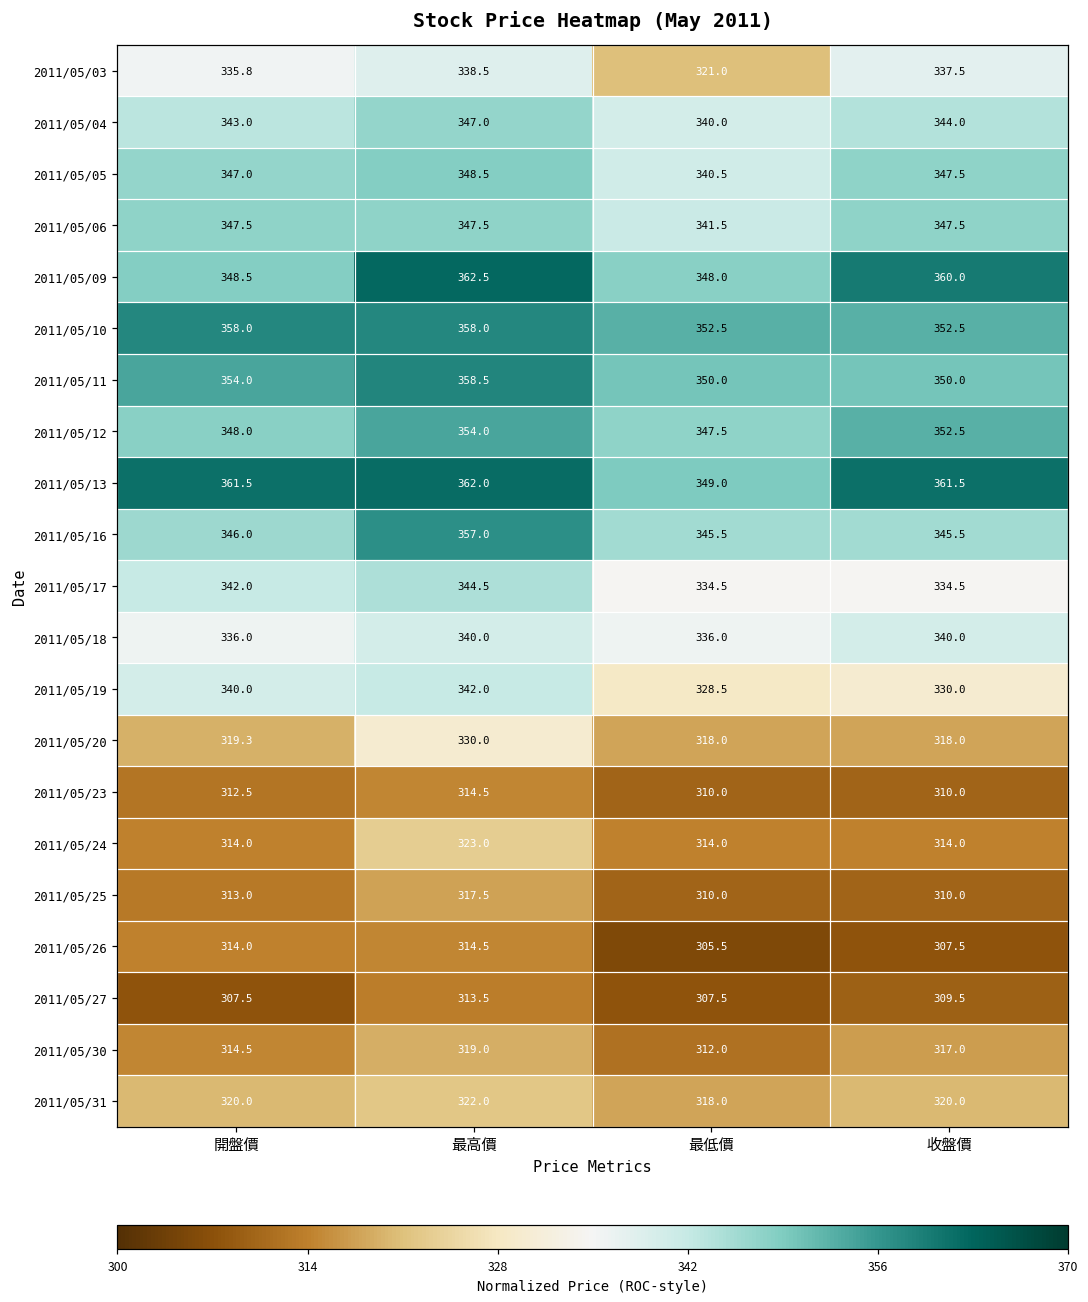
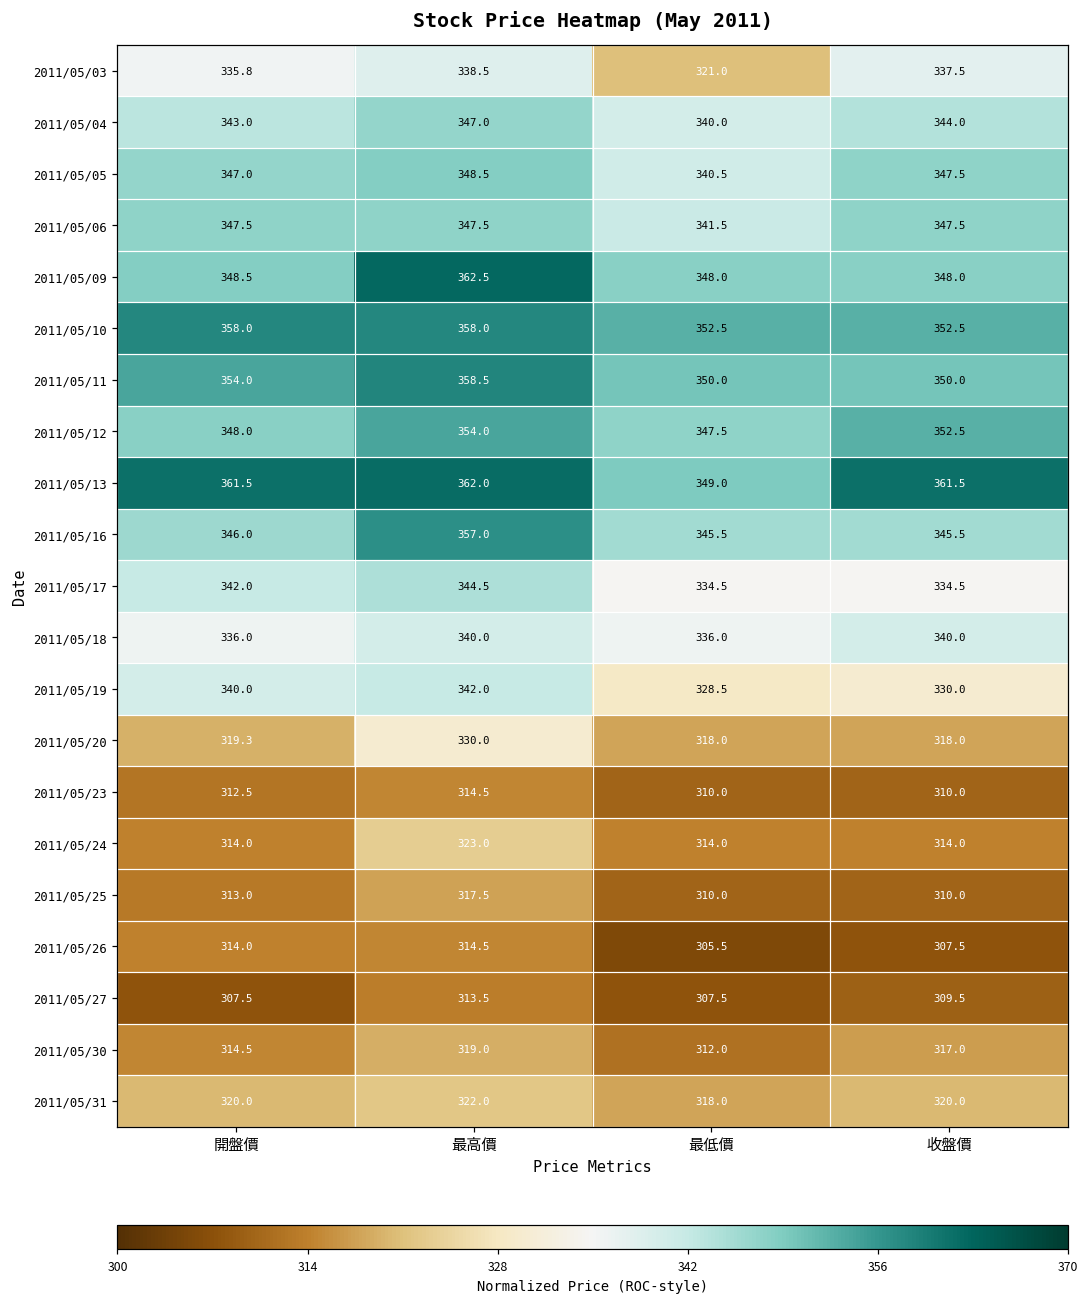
  {
    "2011/05/03": {
      "開盤價": 335.8,
      "最高價": 338.5,
      "最低價": 321.0,
      "收盤價": 337.5
    },
    "2011/05/04": {
      "開盤價": 343.0,
      "最高價": 347.0,
      "最低價": 340.0,
      "收盤價": 344.0
    },
    "2011/05/05": {
      "開盤價": 347.0,
      "最高價": 348.5,
      "最低價": 340.5,
      "收盤價": 347.5
    },
    "2011/05/06": {
      "開盤價": 347.5,
      "最高價": 347.5,
      "最低價": 341.5,
      "收盤價": 347.5
    },
    "2011/05/09": {
      "開盤價": 348.5,
      "最高價": 362.5,
      "最低價": 348.0,
-     "收盤價": 360.0
+     "收盤價": 348.0
    },
    "2011/05/10": {
      "開盤價": 358.0,
      "最高價": 358.0,
      "最低價": 352.5,
      "收盤價": 352.5
    },
    "2011/05/11": {
      "開盤價": 354.0,
      "最高價": 358.5,
      "最低價": 350.0,
      "收盤價": 350.0
    },
    "2011/05/12": {
      "開盤價": 348.0,
      "最高價": 354.0,
      "最低價": 347.5,
      "收盤價": 352.5
    },
    "2011/05/13": {
      "開盤價": 361.5,
      "最高價": 362.0,
      "最低價": 349.0,
      "收盤價": 361.5
    },
    "2011/05/16": {
      "開盤價": 346.0,
      "最高價": 357.0,
      "最低價": 345.5,
      "收盤價": 345.5
    },
    "2011/05/17": {
      "開盤價": 342.0,
      "最高價": 344.5,
      "最低價": 334.5,
      "收盤價": 334.5
    },
    "2011/05/18": {
      "開盤價": 336.0,
      "最高價": 340.0,
      "最低價": 336.0,
      "收盤價": 340.0
    },
    "2011/05/19": {
      "開盤價": 340.0,
      "最高價": 342.0,
      "最低價": 328.5,
      "收盤價": 330.0
    },
    "2011/05/20": {
      "開盤價": 319.3,
      "最高價": 330.0,
      "最低價": 318.0,
      "收盤價": 318.0
    },
    "2011/05/23": {
      "開盤價": 312.5,
      "最高價": 314.5,
      "最低價": 310.0,
      "收盤價": 310.0
    },
    "2011/05/24": {
      "開盤價": 314.0,
      "最高價": 323.0,
      "最低價": 314.0,
      "收盤價": 314.0
    },
    "2011/05/25": {
      "開盤價": 313.0,
      "最高價": 317.5,
      "最低價": 310.0,
      "收盤價": 310.0
    },
    "2011/05/26": {
      "開盤價": 314.0,
      "最高價": 314.5,
      "最低價": 305.5,
      "收盤價": 307.5
    },
    "2011/05/27": {
      "開盤價": 307.5,
      "最高價": 313.5,
      "最低價": 307.5,
      "收盤價": 309.5
    },
    "2011/05/30": {
      "開盤價": 314.5,
      "最高價": 319.0,
      "最低價": 312.0,
      "收盤價": 317.0
    },
    "2011/05/31": {
      "開盤價": 320.0,
      "最高價": 322.0,
      "最低價": 318.0,
      "收盤價": 320.0
    }
  }
